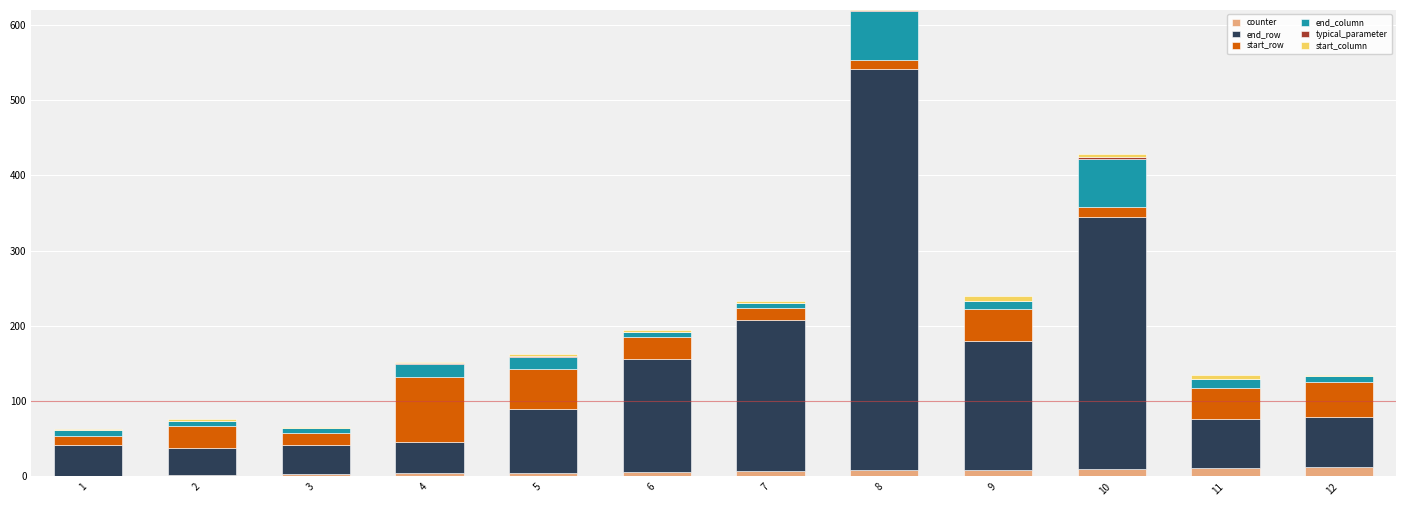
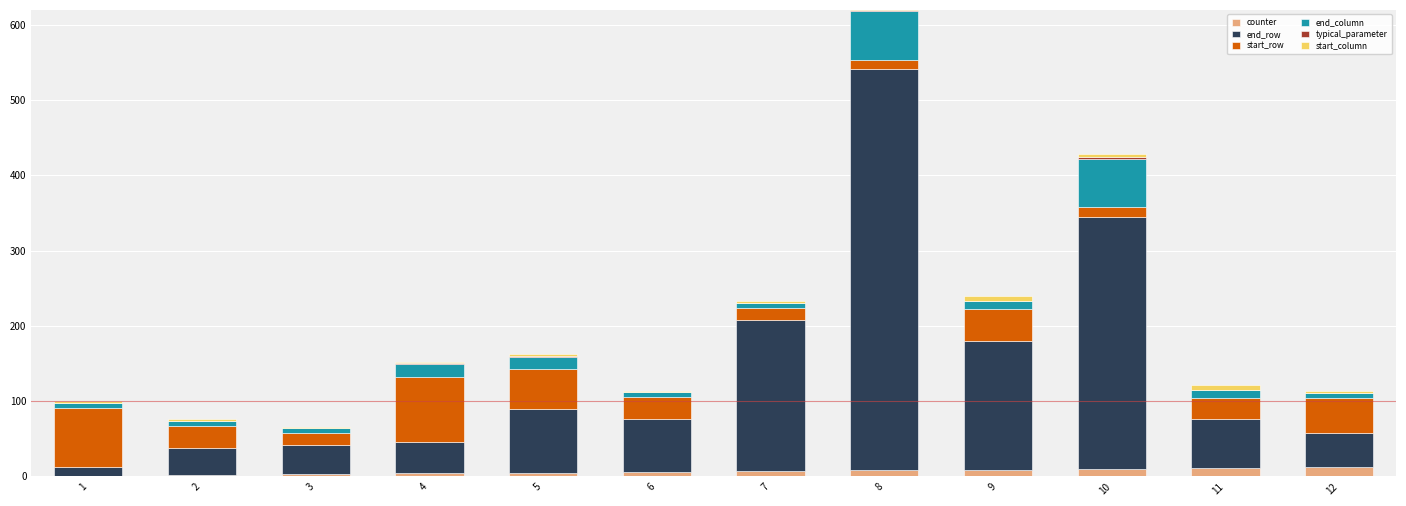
  {
    "end_row": {
-     "1": 40,
+     "1": 10,
      "2": 40,
      "3": 40,
      "4": 40,
      "5": 80,
-     "6": 150,
+     "6": 70,
      "7": 200,
      "8": 530,
      "9": 170,
      "10": 340,
      "11": 70,
-     "12": 70
+     "12": 50
    },
    "start_row": {
-     "1": 10,
+     "1": 80,
      "2": 30,
      "3": 20,
      "4": 90,
      "5": 50,
      "6": 30,
      "7": 20,
      "8": 10,
      "9": 40,
      "10": 10,
-     "11": 40,
+     "11": 30,
      "12": 50
    },
    "end_column": {
      "1": 10,
      "2": 10,
      "3": 10,
      "4": 20,
      "5": 20,
      "6": 10,
      "7": 10,
      "8": 60,
      "9": 10,
      "10": 60,
      "11": 10,
      "12": 10
    },
    "typical_parameter": {
      "1": 0,
      "2": 0,
      "3": 0,
      "6": 0,
      "7": 0,
      "9": 0,
      "11": 0,
      "12": 0
    }
  }
